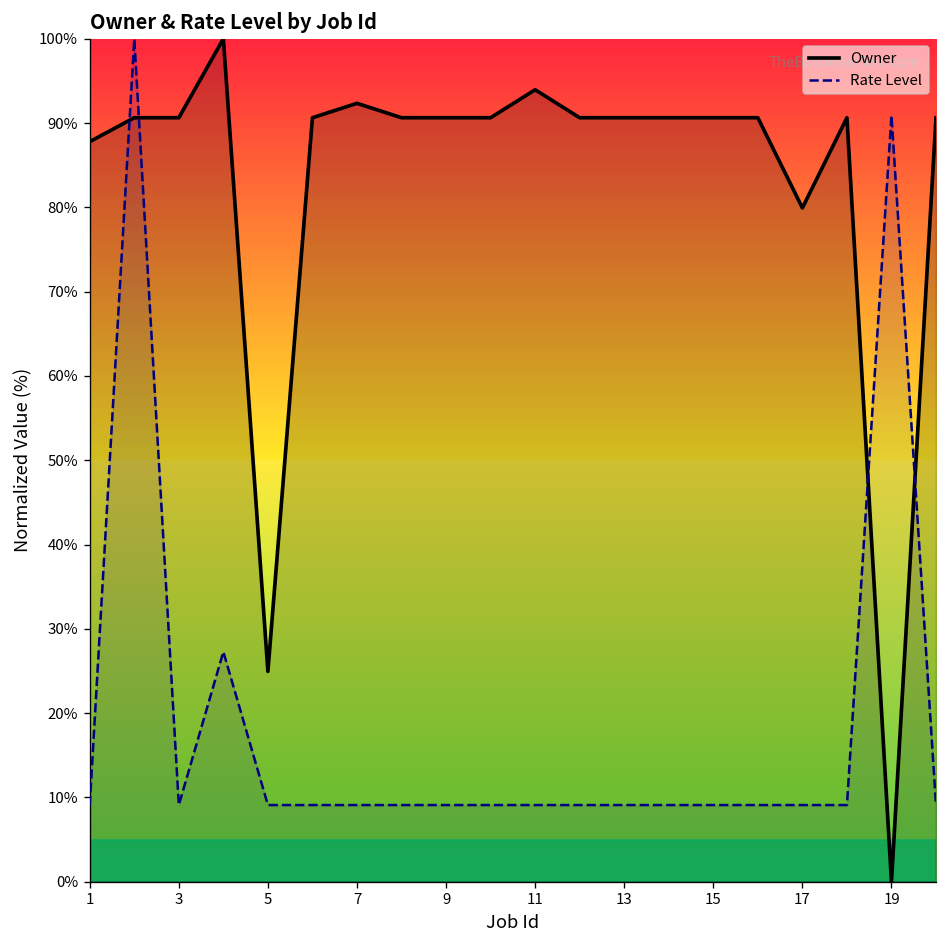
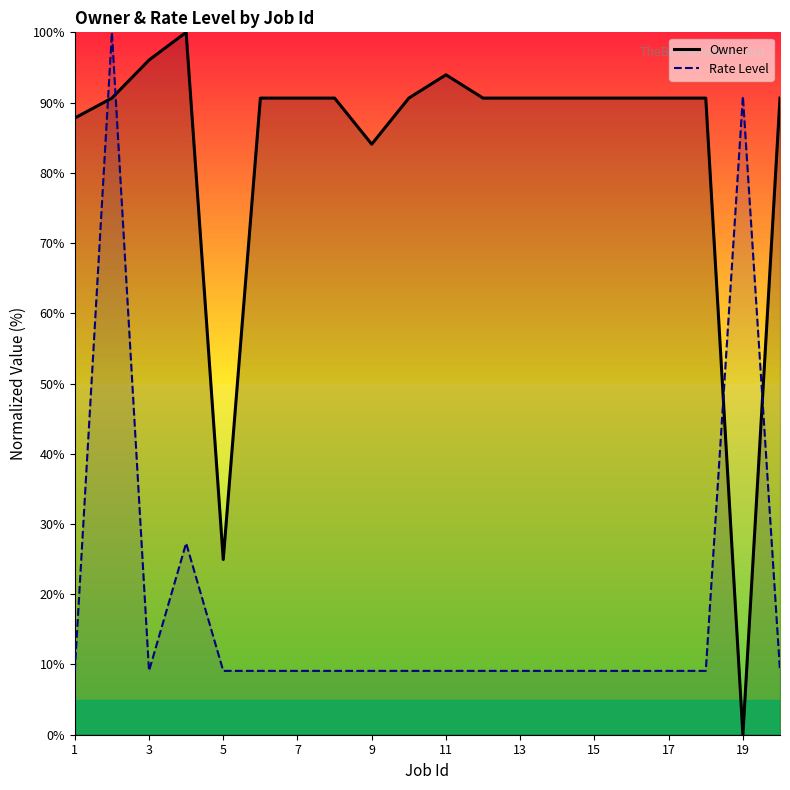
  {
    "Owner": {
      "1": "88%",
-     "3": "91%",
+     "3": "96%",
      "5": "25%",
-     "7": "92%",
-     "9": "91%",
+     "7": "91%",
+     "9": "84%",
      "11": "94%",
      "13": "91%",
      "15": "91%",
-     "17": "80%"
+     "17": "91%"
    },
    "Rate Level": {
      "1": "9%",
      "3": "9%",
      "5": "9%",
      "7": "9%",
      "9": "9%",
      "11": "9%",
      "13": "9%",
      "15": "9%",
      "17": "9%",
      "19": "91%"
    }
  }
